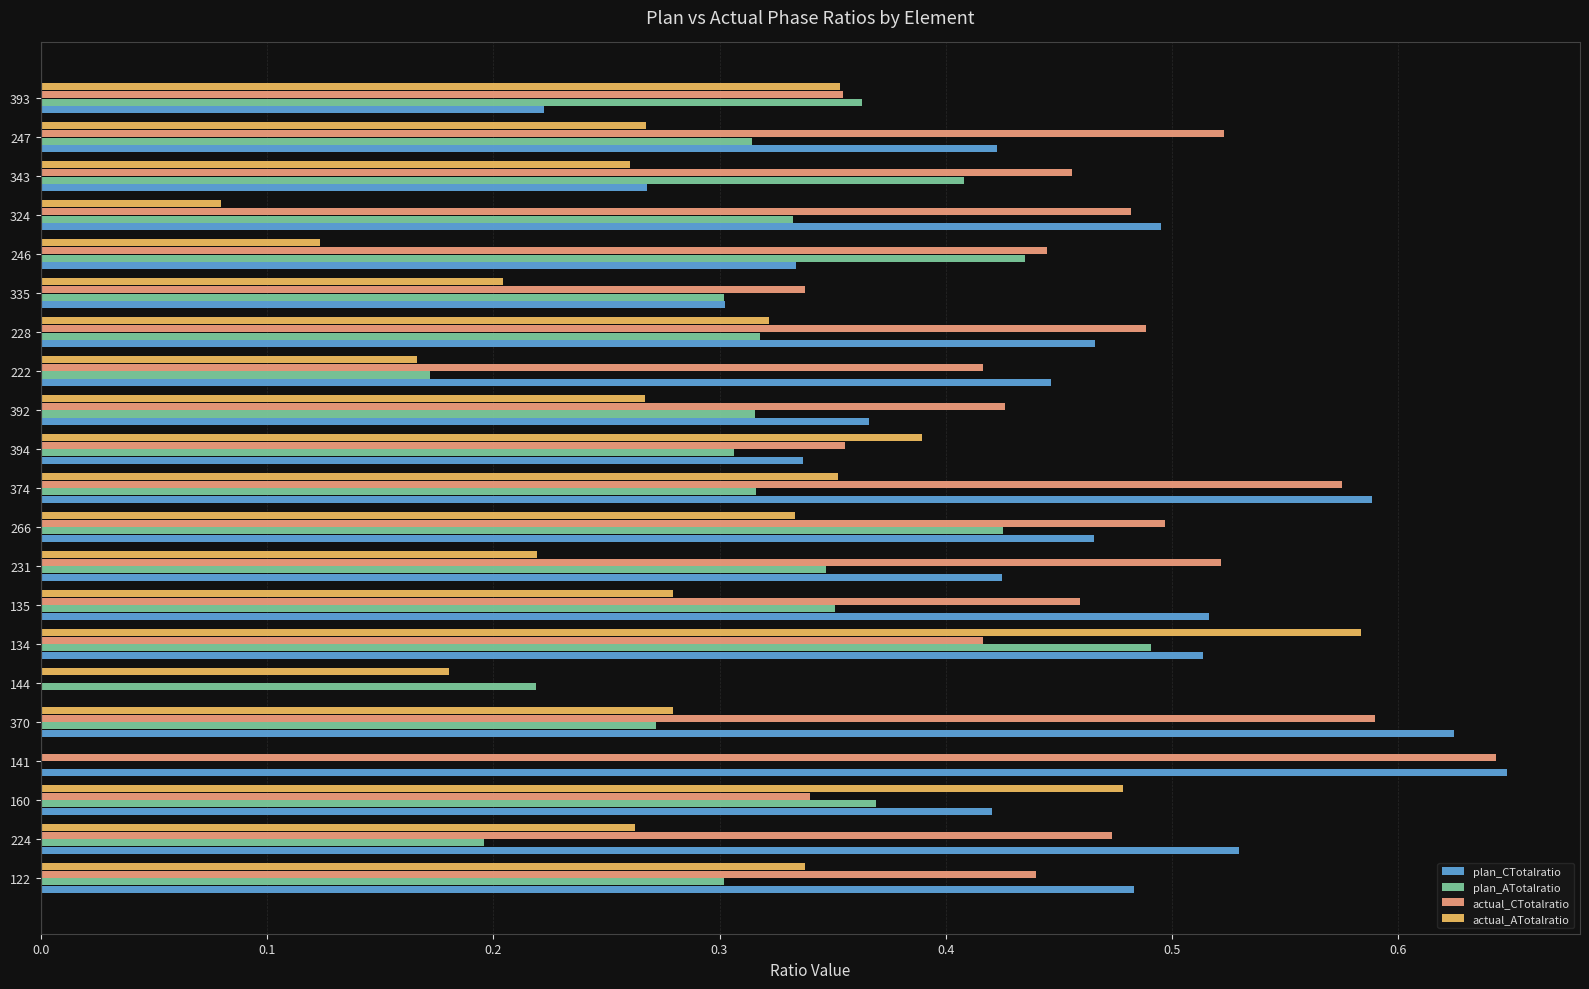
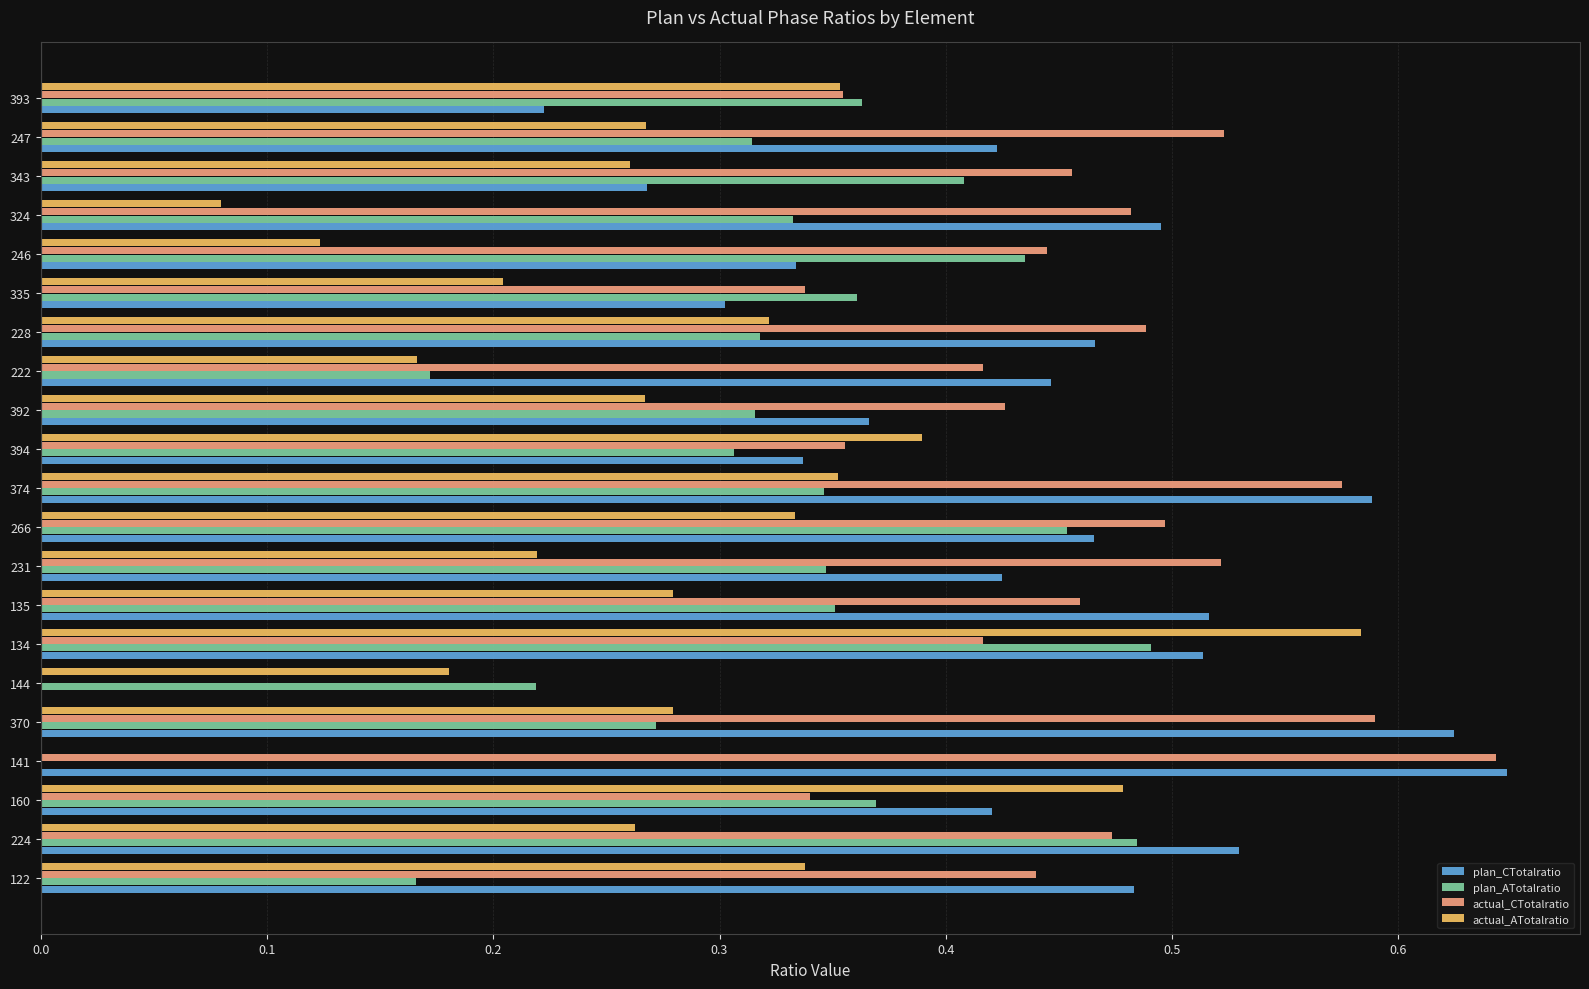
  {
    "plan_CTotalratio": {
      "393": 0.222,
      "247": 0.423,
      "343": 0.268,
      "324": 0.495,
      "246": 0.334,
      "335": 0.302,
      "228": 0.466,
      "222": 0.446,
      "392": 0.366,
      "394": 0.337,
      "374": 0.588,
      "266": 0.466,
      "231": 0.425,
      "135": 0.516,
      "134": 0.514,
      "144": 0.000,
      "370": 0.624,
      "141": 0.648,
      "160": 0.420,
      "224": 0.529,
      "122": 0.483
    },
    "plan_ATotalratio": {
      "393": 0.363,
      "247": 0.314,
      "343": 0.408,
      "324": 0.332,
      "246": 0.435,
-     "335": 0.302,
+     "335": 0.361,
      "228": 0.318,
      "222": 0.172,
      "392": 0.316,
      "394": 0.307,
-     "374": 0.316,
-     "266": 0.425,
+     "374": 0.346,
+     "266": 0.454,
      "231": 0.347,
      "135": 0.351,
      "134": 0.491,
      "144": 0.219,
      "370": 0.272,
      "141": 0.000,
      "160": 0.369,
-     "224": 0.196,
-     "122": 0.302
+     "224": 0.484,
+     "122": 0.166
    }
  }
